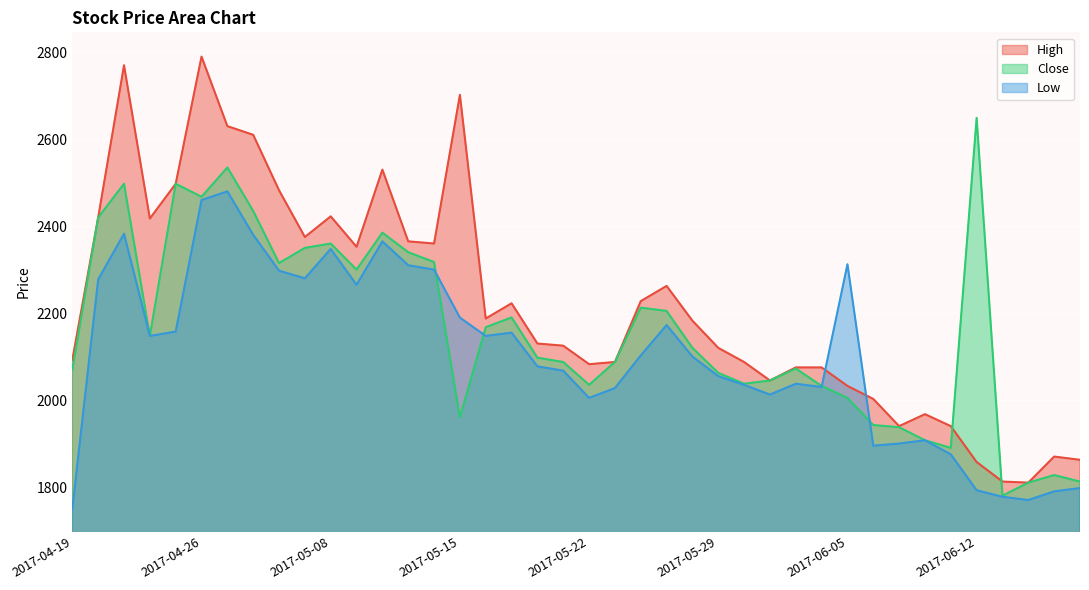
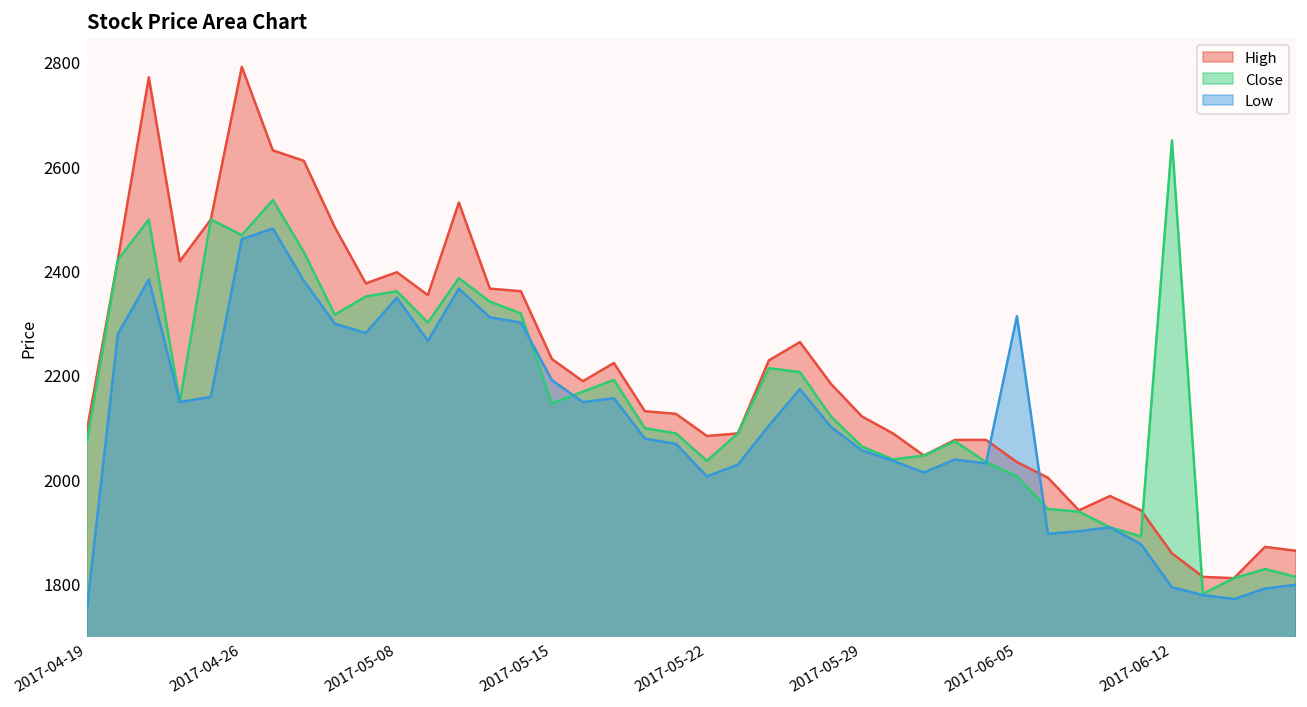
  {
    "High": {
      "2017-04-19": 2090,
      "2017-04-26": 2790,
-     "2017-05-08": 2420,
-     "2017-05-15": 2700,
+     "2017-05-08": 2400,
+     "2017-05-15": 2230,
      "2017-05-22": 2080,
      "2017-05-29": 2120,
      "2017-06-05": 2030,
      "2017-06-12": 1860
    },
    "Close": {
      "2017-04-19": 2070,
      "2017-04-26": 2470,
      "2017-05-08": 2360,
-     "2017-05-15": 1960,
+     "2017-05-15": 2150,
      "2017-05-22": 2040,
      "2017-05-29": 2060,
      "2017-06-05": 2010,
      "2017-06-12": 2650
    },
    "Low": {
      "2017-04-19": 1750,
      "2017-04-26": 2460,
      "2017-05-08": 2350,
      "2017-05-15": 2190,
      "2017-05-22": 2010,
      "2017-05-29": 2060,
      "2017-06-05": 2310,
      "2017-06-12": 1790
    }
  }
